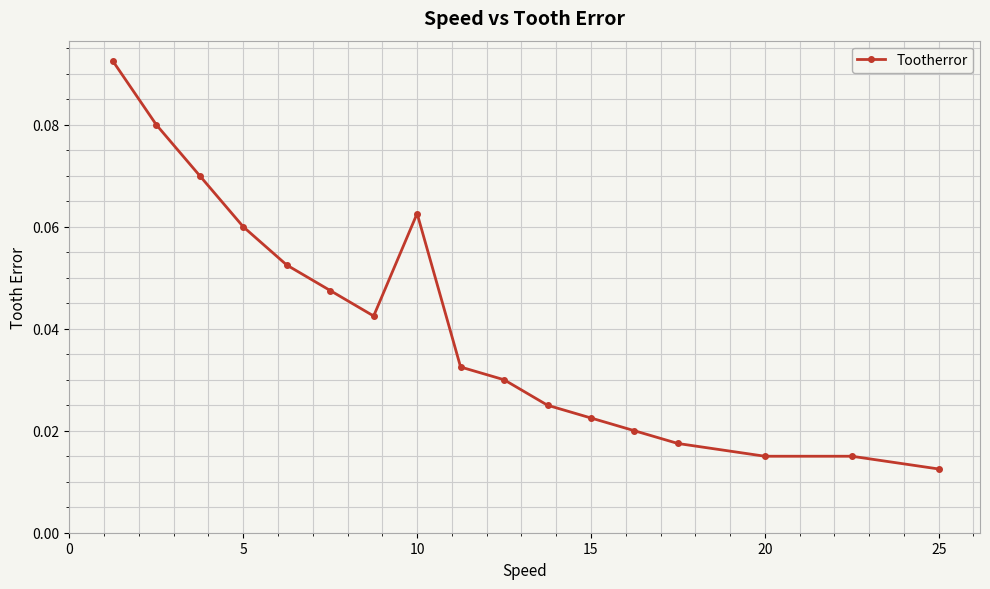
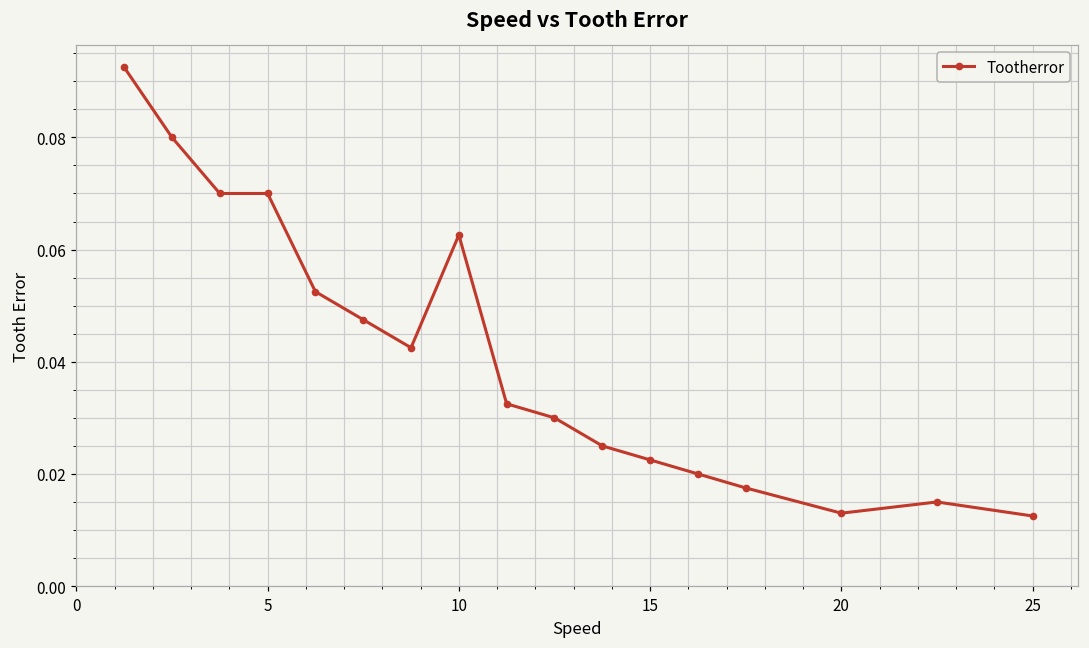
  {
-   "5": 0.06,
+   "5": 0.07,
    "10": 0.063,
    "15": 0.023,
-   "20": 0.015,
+   "20": 0.013,
    "25": 0.013
  }
